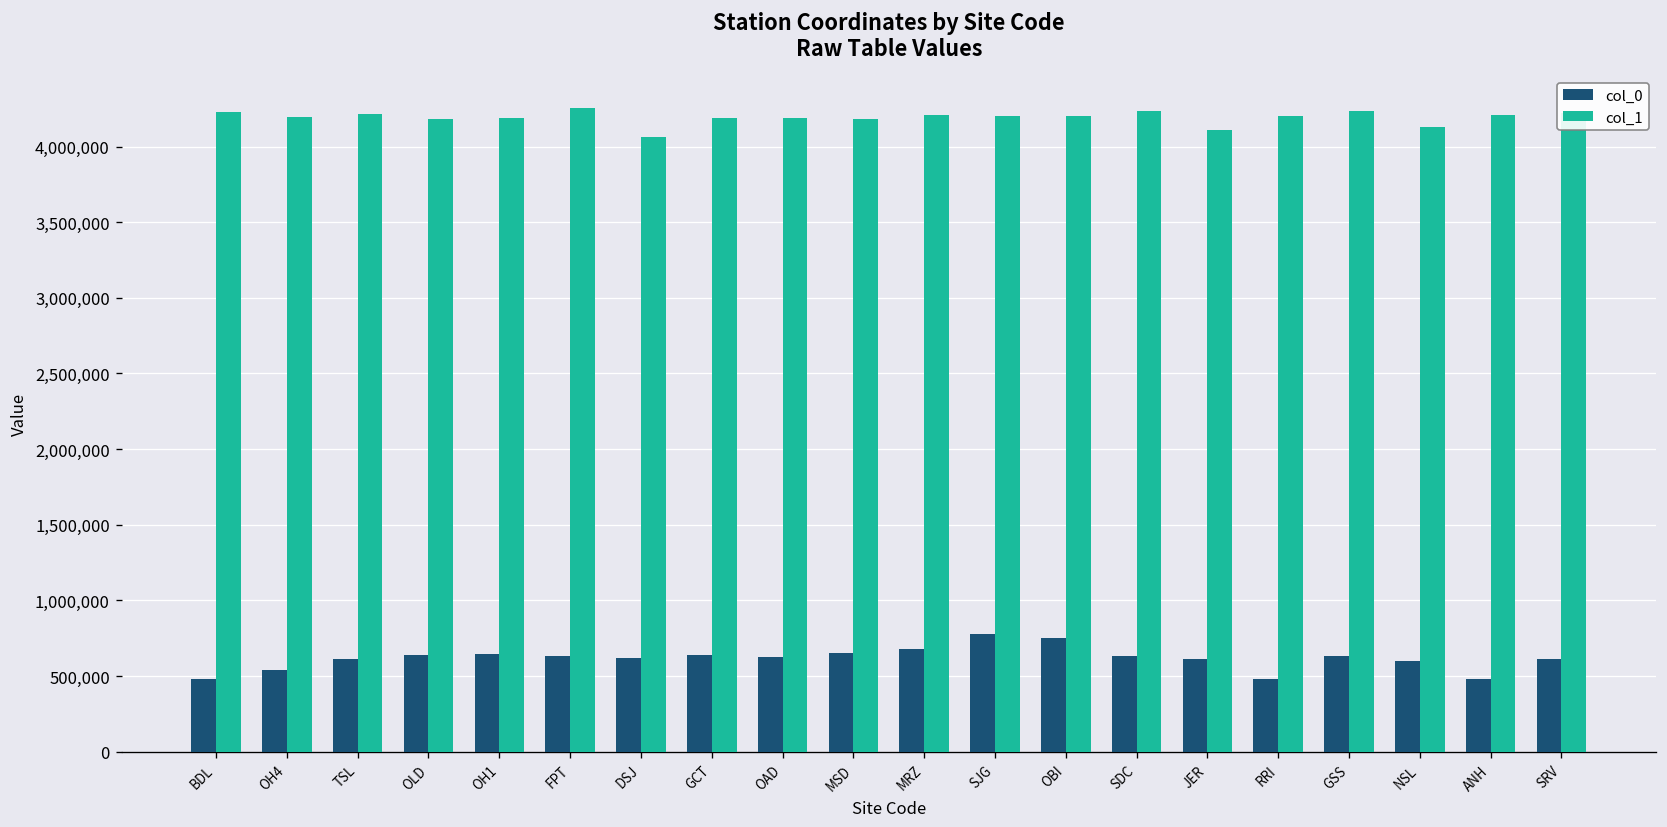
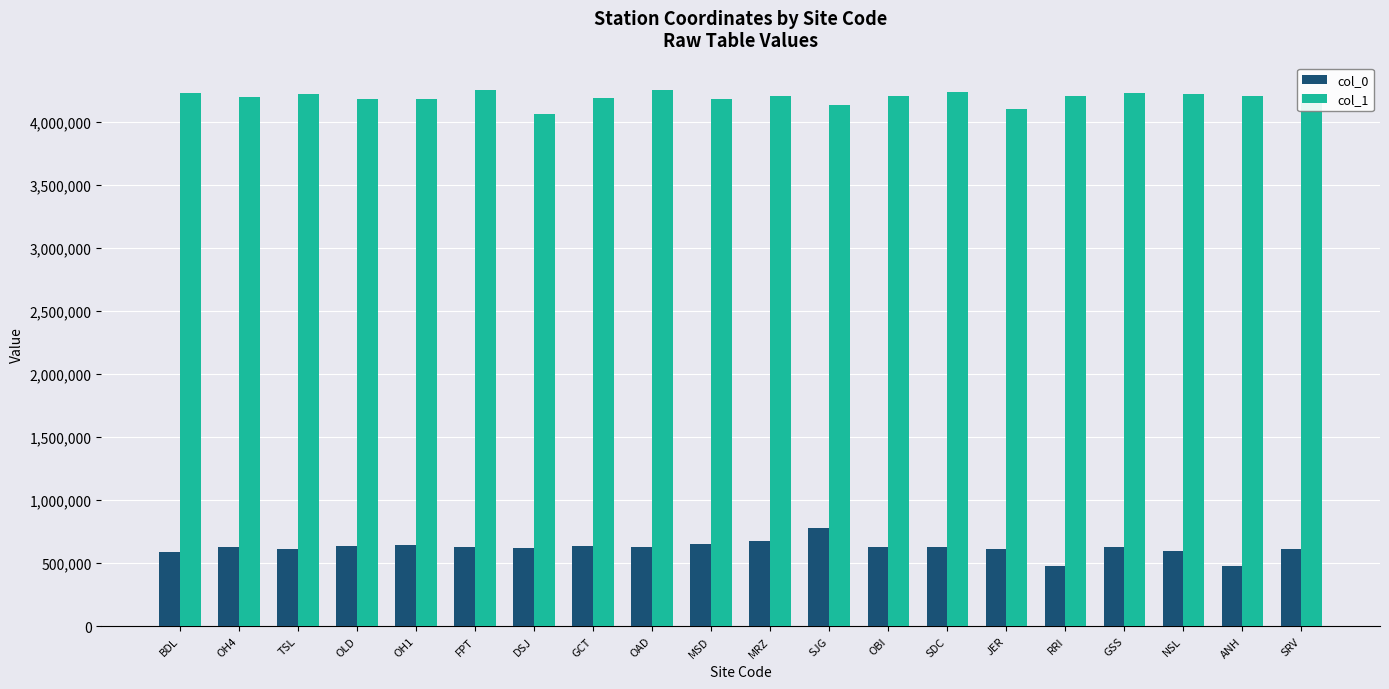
  {
    "col_0": {
-     "BDL": "480,000",
-     "OH4": "540,000",
+     "BDL": "590,000",
+     "OH4": "630,000",
      "TSL": "620,000",
      "OLD": "640,000",
      "OH1": "650,000",
      "FPT": "630,000",
      "DSJ": "620,000",
      "GCT": "640,000",
      "OAD": "630,000",
      "MSD": "650,000",
      "MRZ": "680,000",
      "SJG": "780,000",
-     "OBI": "750,000",
+     "OBI": "630,000",
      "SDC": "630,000",
      "JER": "620,000",
      "RRI": "480,000",
      "GSS": "630,000",
      "NSL": "600,000",
      "ANH": "480,000",
      "SRV": "610,000"
    },
    "col_1": {
      "BDL": "4,230,000",
      "OH4": "4,190,000",
      "TSL": "4,220,000",
      "OLD": "4,190,000",
      "OH1": "4,190,000",
      "FPT": "4,260,000",
      "DSJ": "4,060,000",
      "GCT": "4,190,000",
-     "OAD": "4,190,000",
+     "OAD": "4,250,000",
      "MSD": "4,180,000",
      "MRZ": "4,210,000",
-     "SJG": "4,200,000",
+     "SJG": "4,130,000",
      "OBI": "4,200,000",
      "SDC": "4,240,000",
      "JER": "4,110,000",
      "RRI": "4,200,000",
      "GSS": "4,230,000",
-     "NSL": "4,130,000",
+     "NSL": "4,220,000",
      "ANH": "4,210,000"
    }
  }
